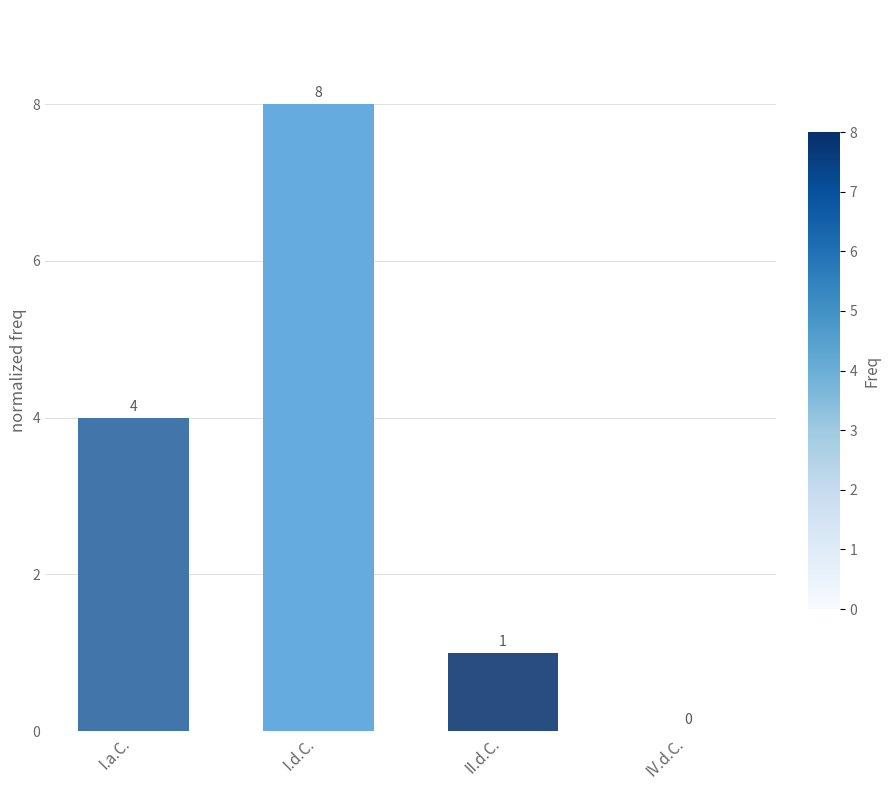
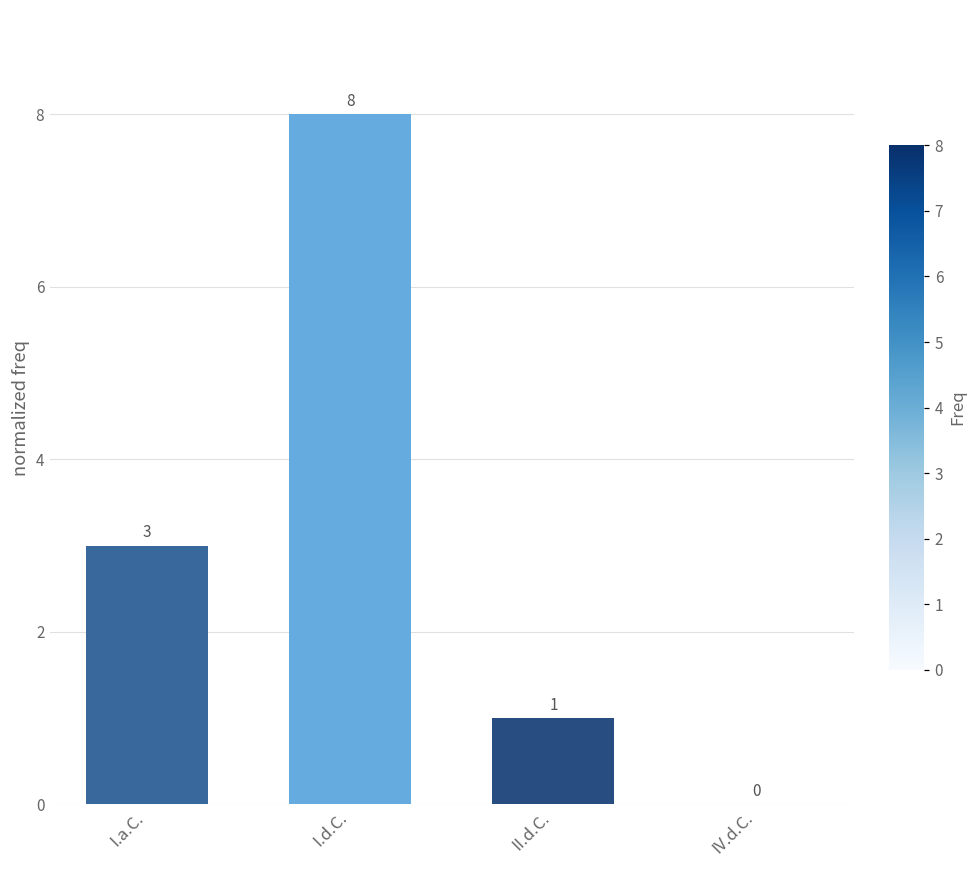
  {
-   "I.a.C.": 4,
+   "I.a.C.": 3,
    "I.d.C.": 8,
    "II.d.C.": 1,
    "IV.d.C.": 0
  }
